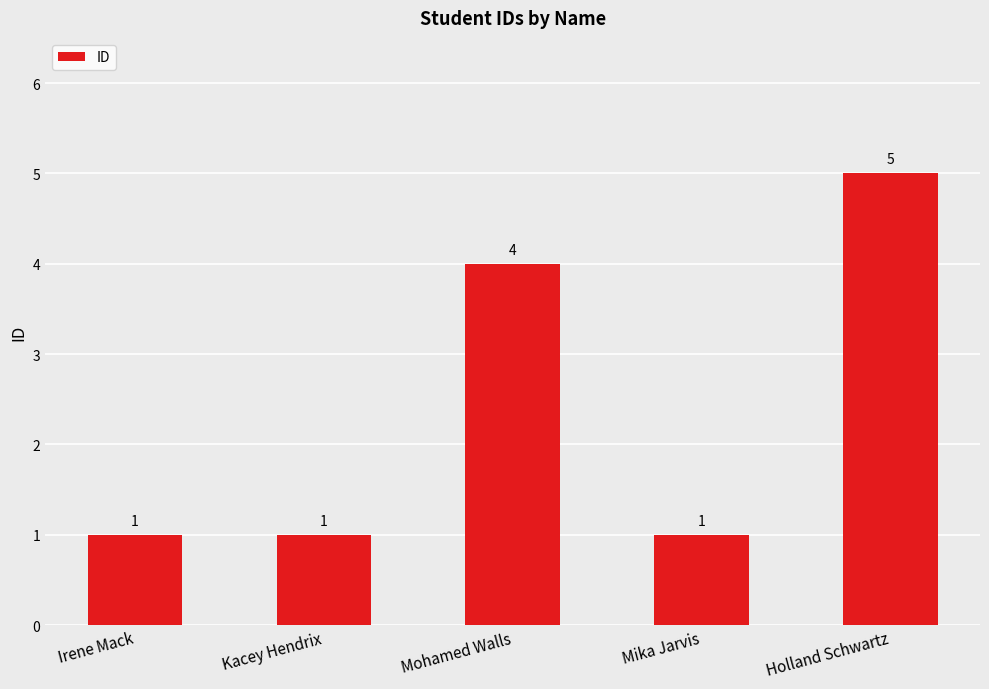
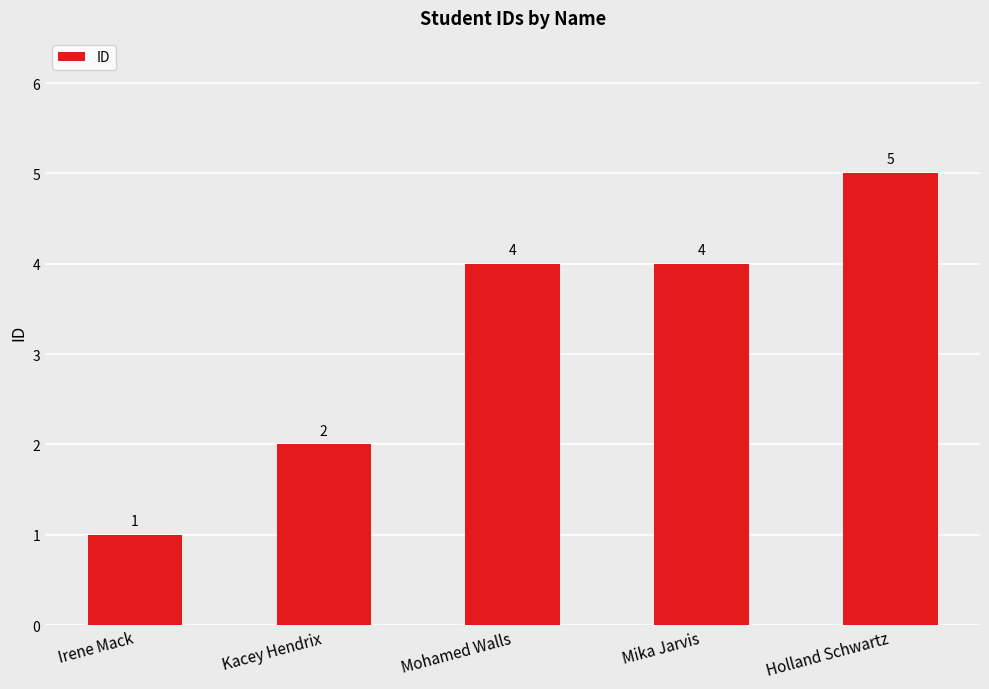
  {
    "Irene Mack": 1,
-   "Kacey Hendrix": 1,
+   "Kacey Hendrix": 2,
    "Mohamed Walls": 4,
-   "Mika Jarvis": 1,
+   "Mika Jarvis": 4,
    "Holland Schwartz": 5
  }
